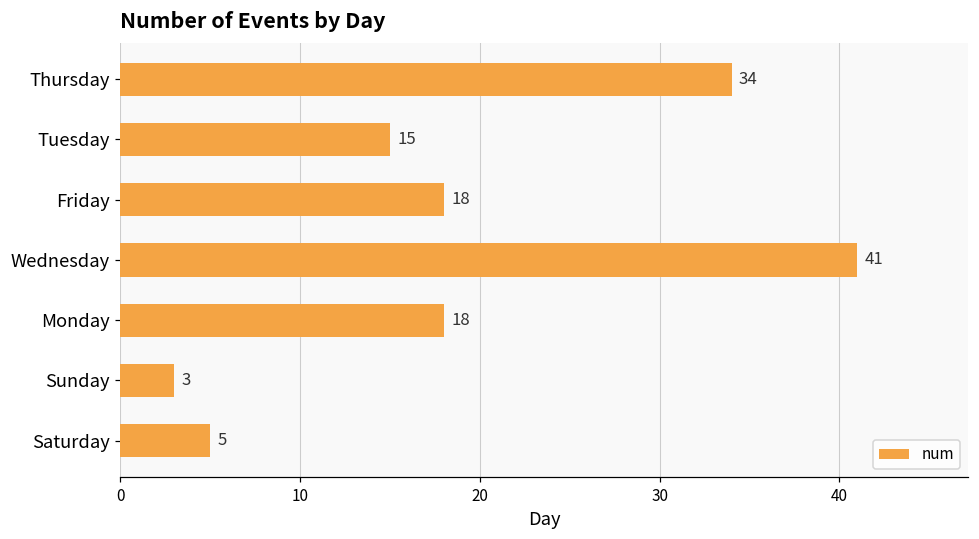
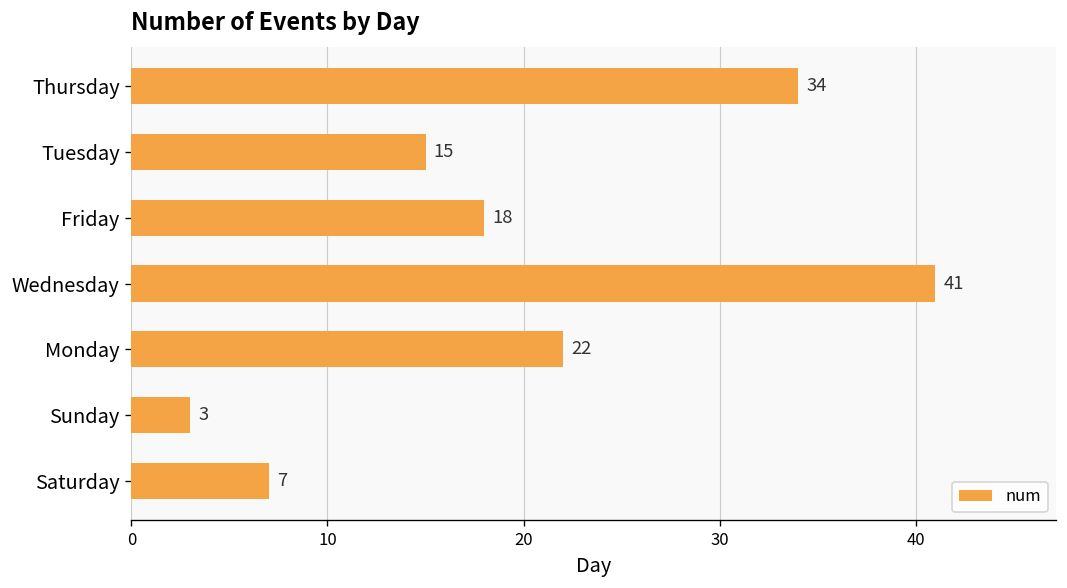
  {
    "Thursday": 34,
    "Tuesday": 15,
    "Friday": 18,
    "Wednesday": 41,
-   "Monday": 18,
+   "Monday": 22,
    "Sunday": 3,
-   "Saturday": 5
+   "Saturday": 7
  }
